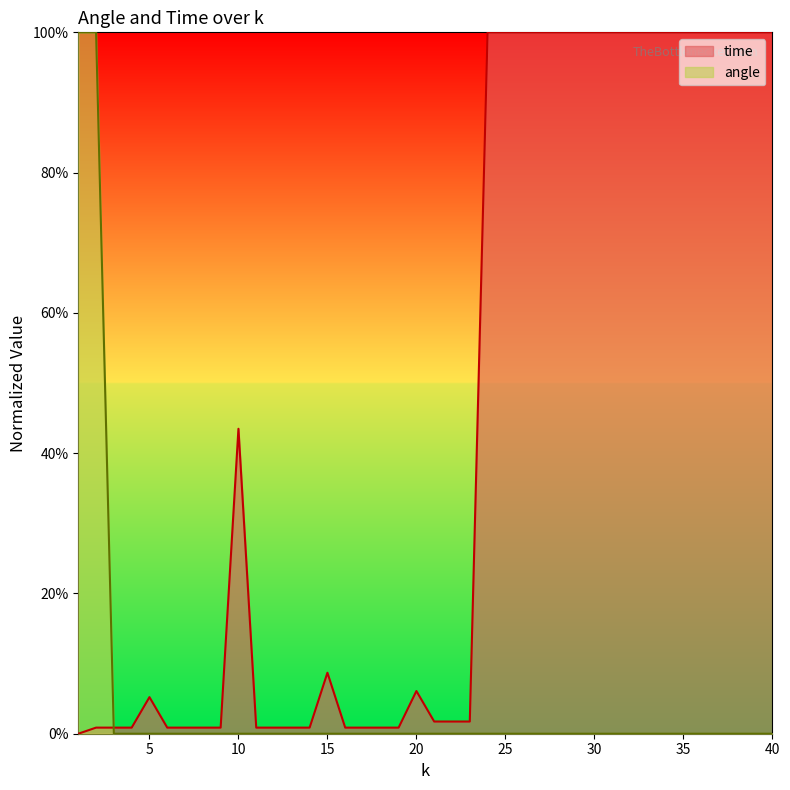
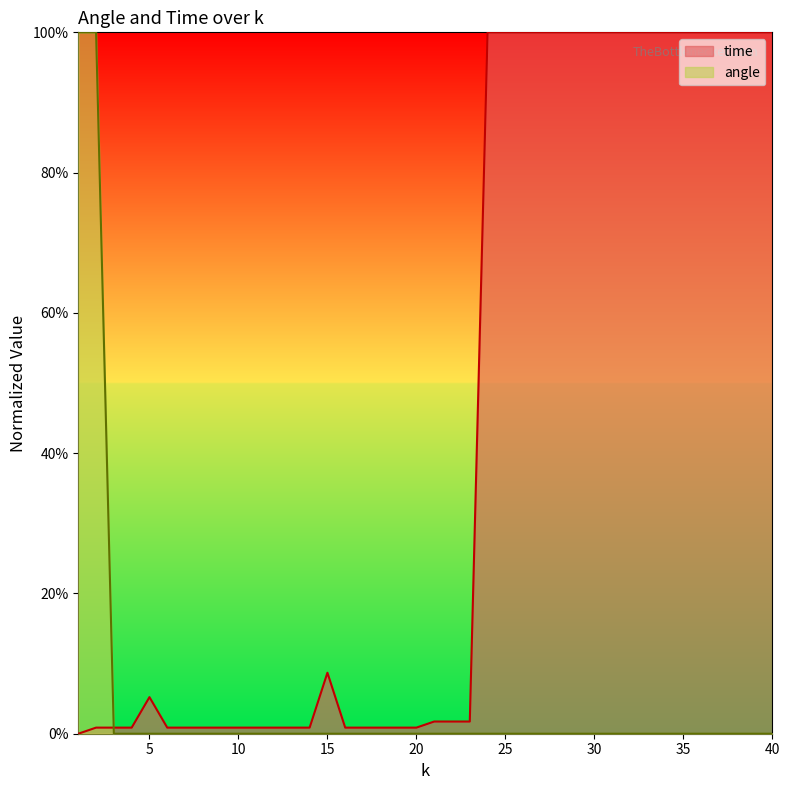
  {
    "time": {
      "5": "5%",
-     "10": "43%",
+     "10": "1%",
      "15": "9%",
-     "20": "6%",
+     "20": "1%",
      "25": "100%",
      "30": "100%",
      "35": "100%",
      "40": "100%"
    },
    "angle": {
      "5": "0%",
      "10": "0%",
      "15": "0%",
      "20": "0%",
      "25": "0%",
      "30": "0%",
      "35": "0%",
      "40": "0%"
    }
  }
